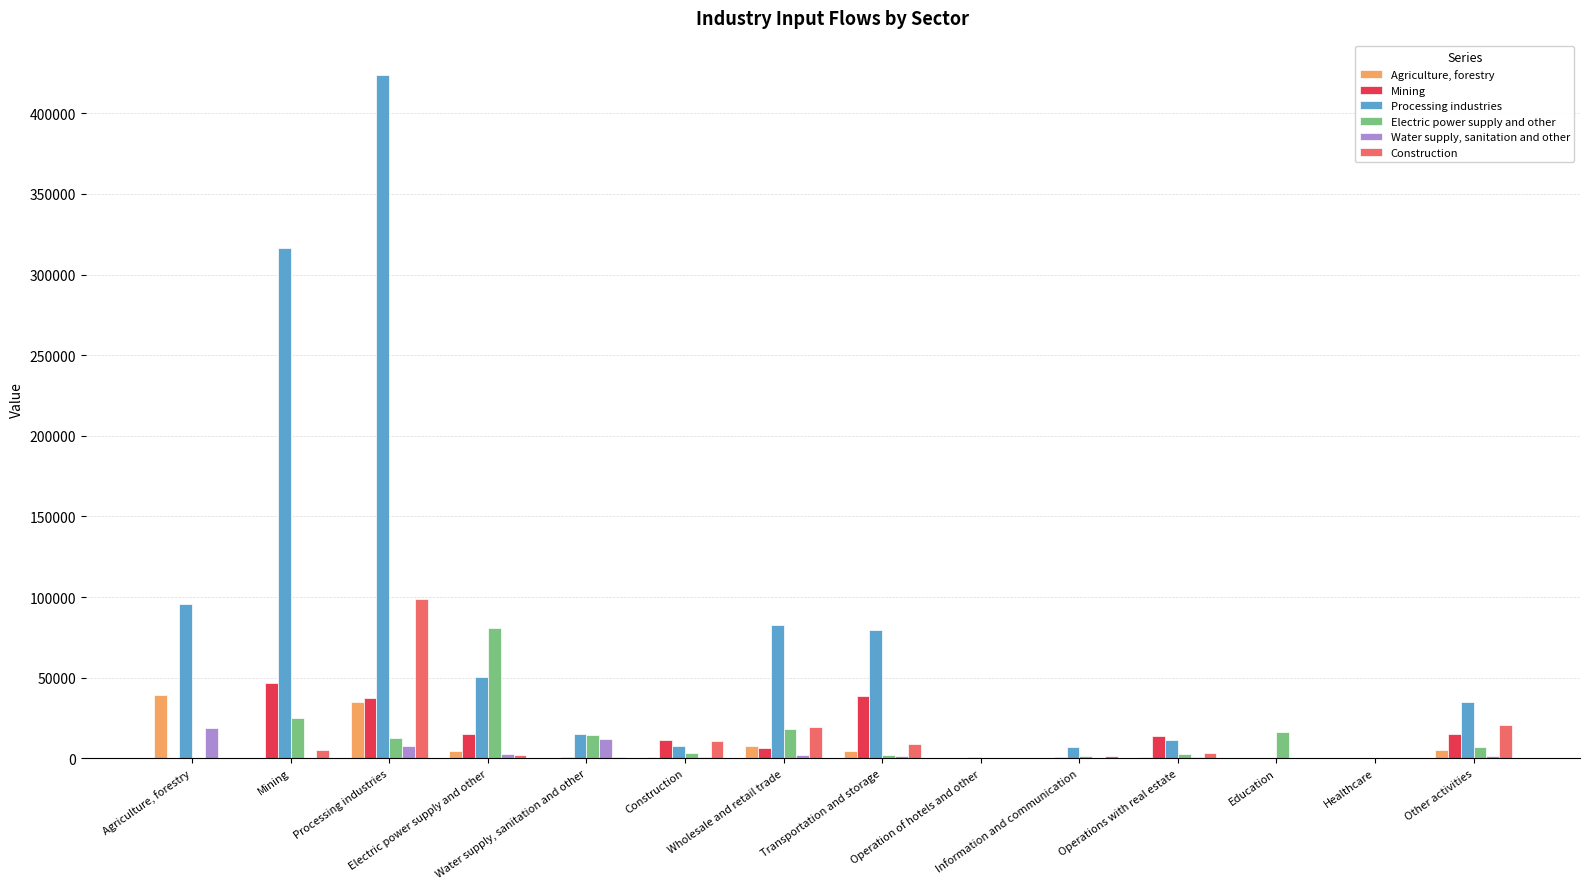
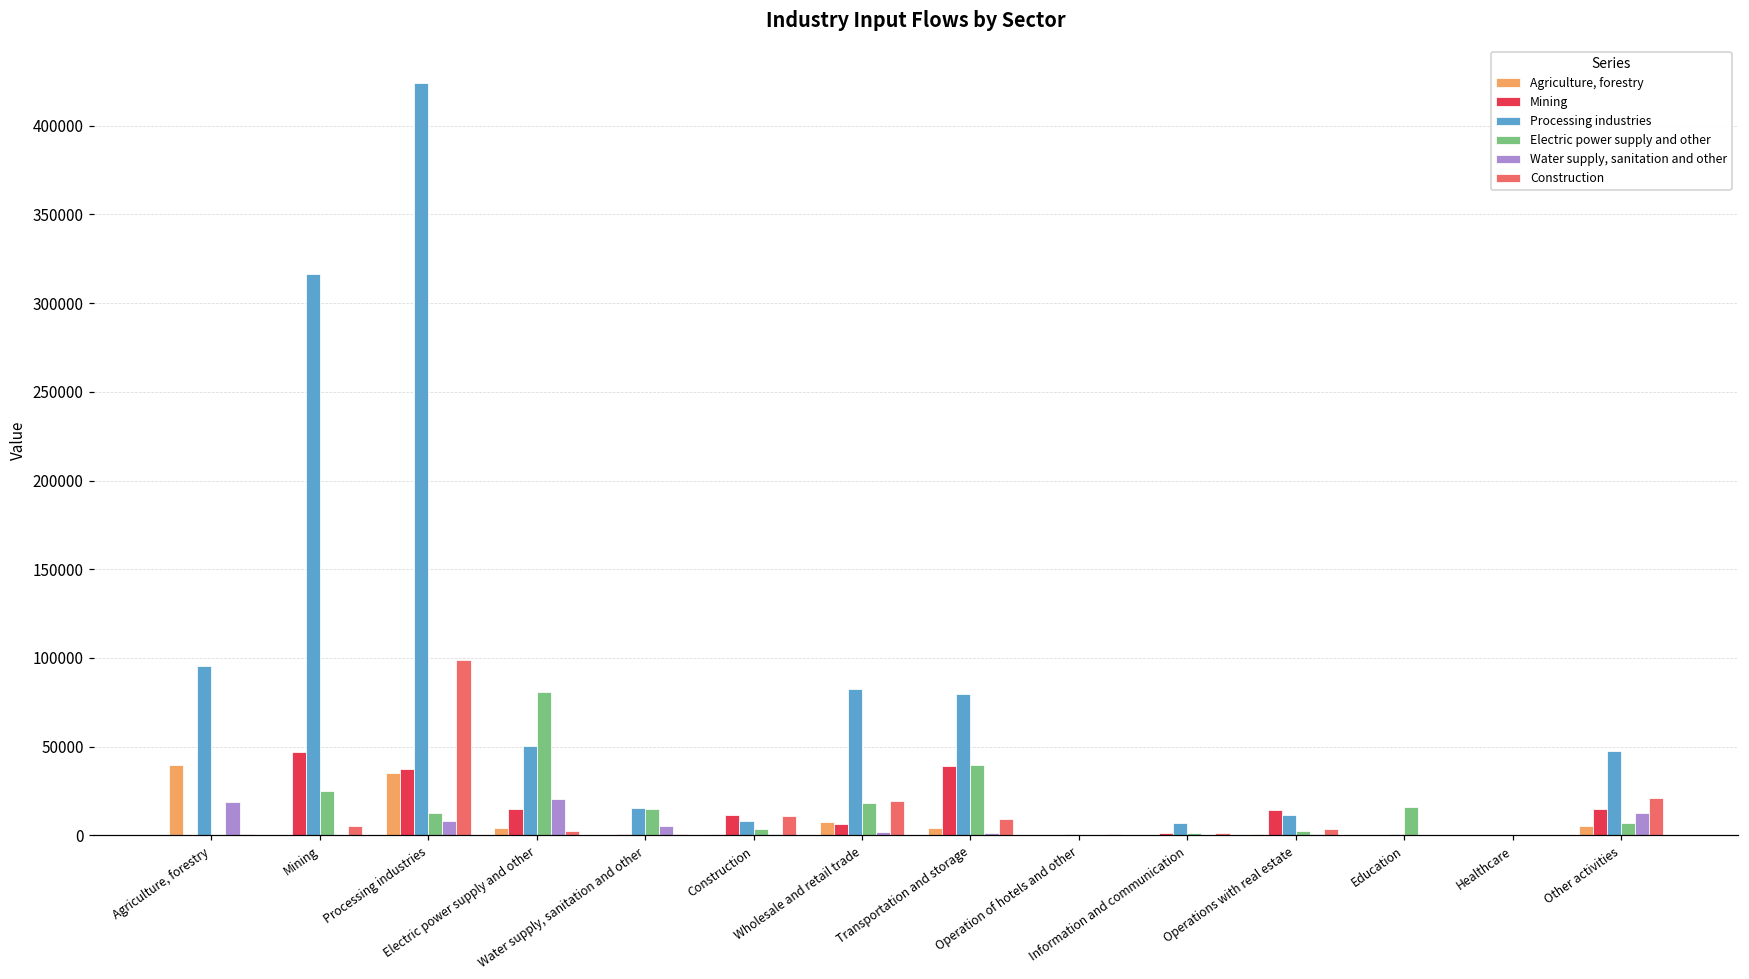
  {
    "Processing industries": {
      "Agriculture, forestry": 96000,
      "Mining": 317000,
      "Processing industries": 424000,
      "Electric power supply and other": 50000,
      "Water supply, sanitation and other": 15000,
      "Construction": 8000,
      "Wholesale and retail trade": 83000,
      "Transportation and storage": 80000,
      "Information and communication": 7000,
      "Operations with real estate": 11000,
-     "Other activities": 35000
+     "Other activities": 48000
    },
    "Electric power supply and other": {
      "Mining": 25000,
      "Processing industries": 13000,
      "Electric power supply and other": 81000,
      "Water supply, sanitation and other": 15000,
      "Construction": 3000,
      "Wholesale and retail trade": 18000,
-     "Transportation and storage": 2000,
+     "Transportation and storage": 40000,
      "Operations with real estate": 2000,
      "Education": 16000,
      "Other activities": 7000
    },
    "Water supply, sanitation and other": {
      "Agriculture, forestry": 18000,
      "Processing industries": 8000,
-     "Electric power supply and other": 3000,
-     "Water supply, sanitation and other": 12000,
+     "Electric power supply and other": 20000,
+     "Water supply, sanitation and other": 5000,
      "Wholesale and retail trade": 2000,
-     "Other activities": 1000
+     "Other activities": 13000
    }
  }
